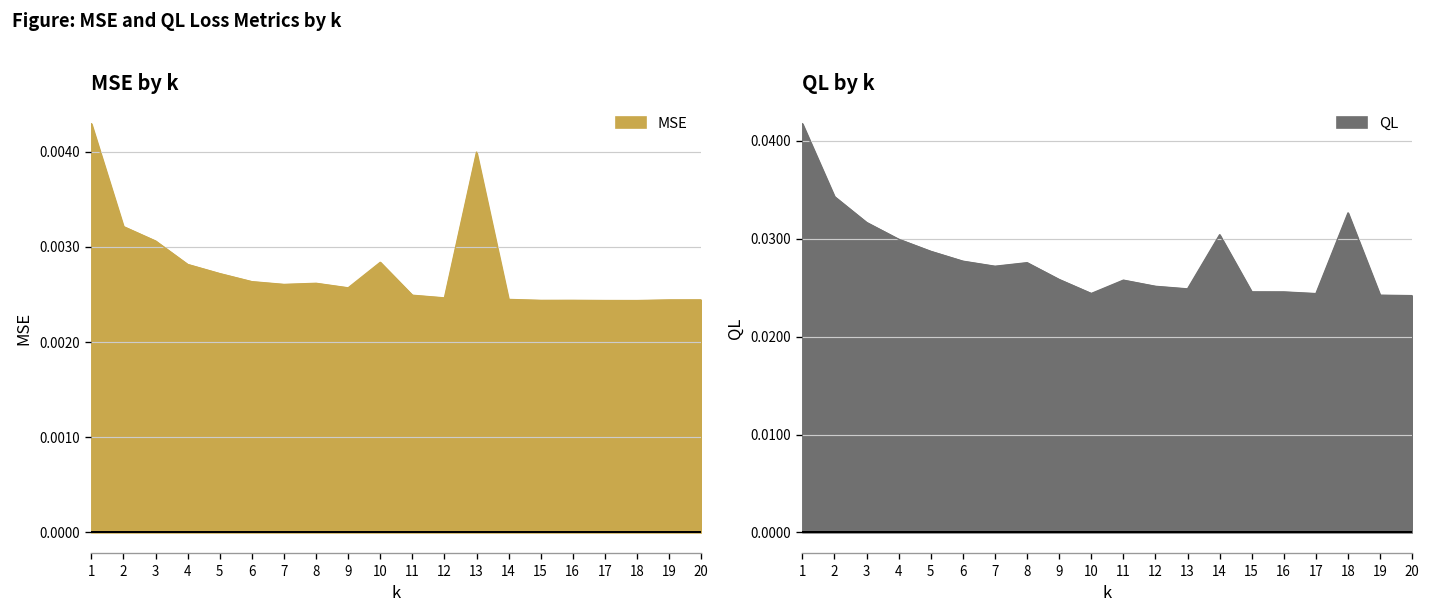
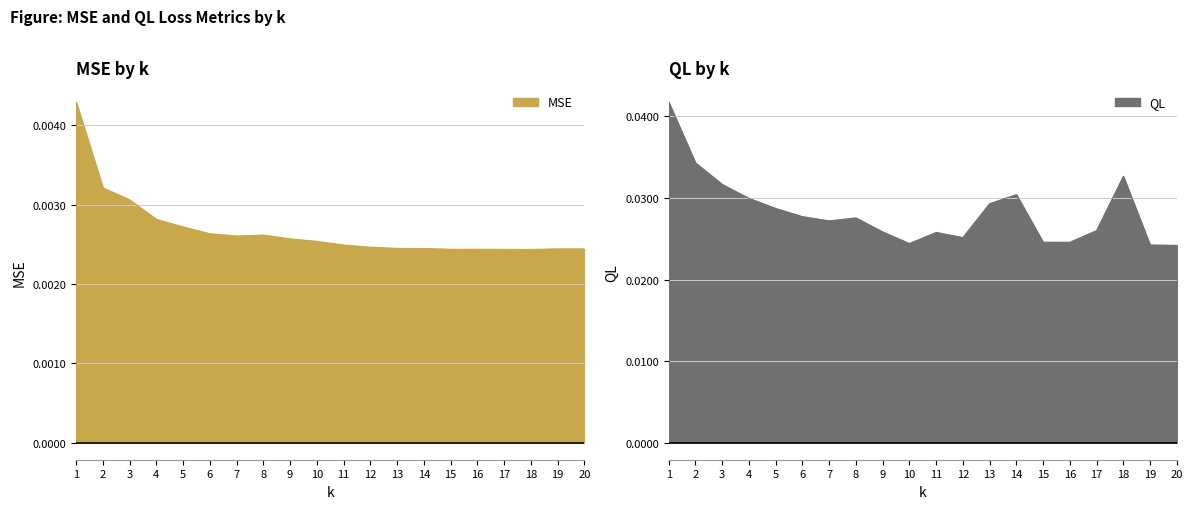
  {
    "MSE by k": {
      "1": 0.0043,
      "2": 0.0032,
      "3": 0.0031,
      "4": 0.0028,
      "5": 0.0027,
      "6": 0.0026,
      "7": 0.0026,
      "8": 0.0026,
      "9": 0.0026,
-     "10": 0.0028,
+     "10": 0.0025,
      "11": 0.0025,
      "12": 0.0025,
-     "13": 0.0040,
+     "13": 0.0025,
      "14": 0.0024,
      "15": 0.0024,
      "16": 0.0024,
      "17": 0.0024,
      "18": 0.0024,
      "19": 0.0024,
      "20": 0.0024
    },
    "QL by k": {
      "1": 0.042,
      "2": 0.034,
      "3": 0.032,
      "4": 0.030,
      "5": 0.029,
      "6": 0.028,
      "7": 0.027,
      "8": 0.028,
      "9": 0.026,
      "10": 0.024,
      "11": 0.026,
      "12": 0.025,
-     "13": 0.025,
+     "13": 0.029,
      "14": 0.030,
      "15": 0.025,
      "16": 0.025,
-     "17": 0.024,
+     "17": 0.026,
      "18": 0.033,
      "19": 0.024,
      "20": 0.024
    }
  }
